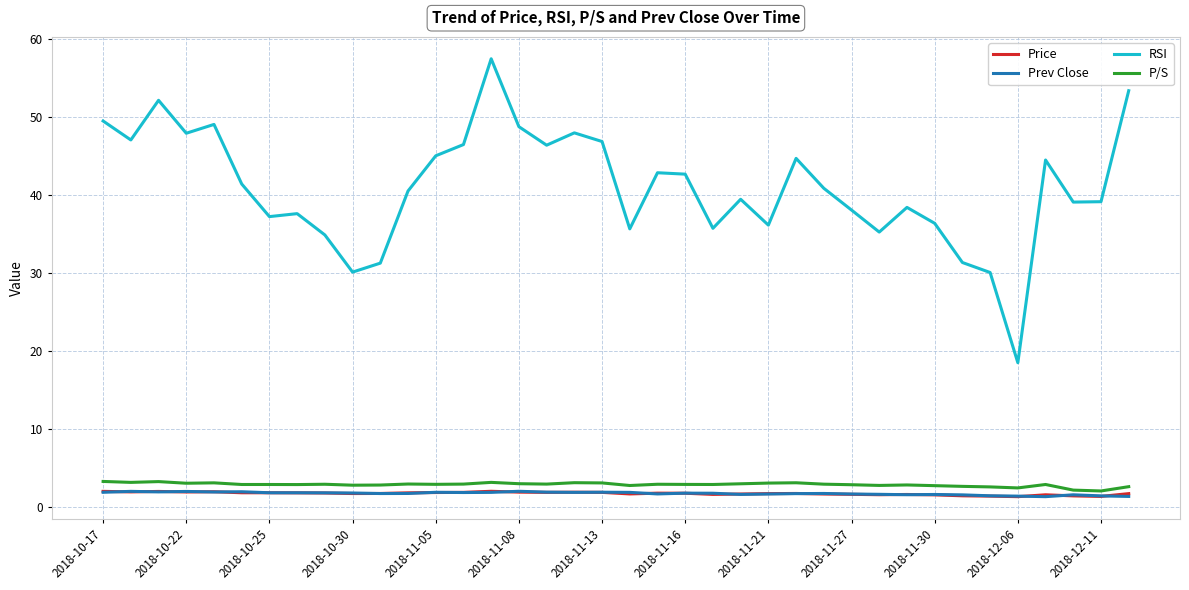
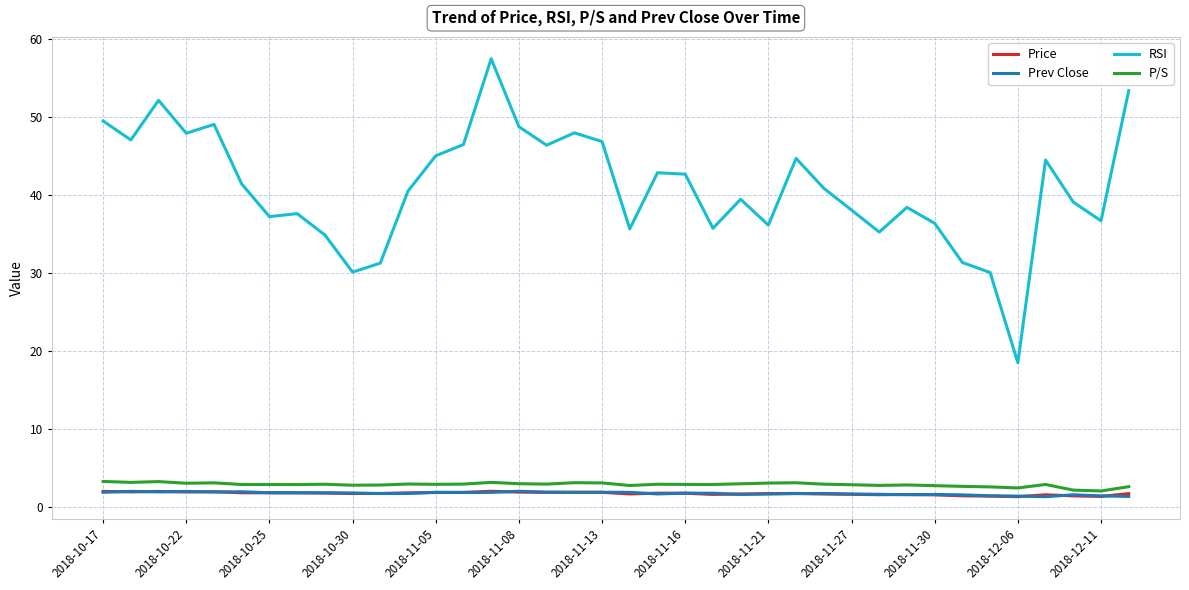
  {
    "RSI": {
      "2018-10-17": 49,
      "2018-10-22": 48,
      "2018-10-25": 37,
      "2018-10-30": 30,
      "2018-11-05": 45,
      "2018-11-08": 49,
      "2018-11-13": 47,
      "2018-11-16": 43,
      "2018-11-21": 36,
      "2018-11-27": 38,
      "2018-11-30": 36,
      "2018-12-06": 18,
-     "2018-12-11": 39
+     "2018-12-11": 37
    },
    "P/S": {
      "2018-10-17": 3,
      "2018-10-22": 3,
      "2018-10-25": 3,
      "2018-10-30": 3,
      "2018-11-05": 3,
      "2018-11-08": 3,
      "2018-11-13": 3,
      "2018-11-16": 3,
      "2018-11-21": 3,
      "2018-11-27": 3,
      "2018-11-30": 3,
      "2018-12-06": 2,
      "2018-12-11": 2
    }
  }
